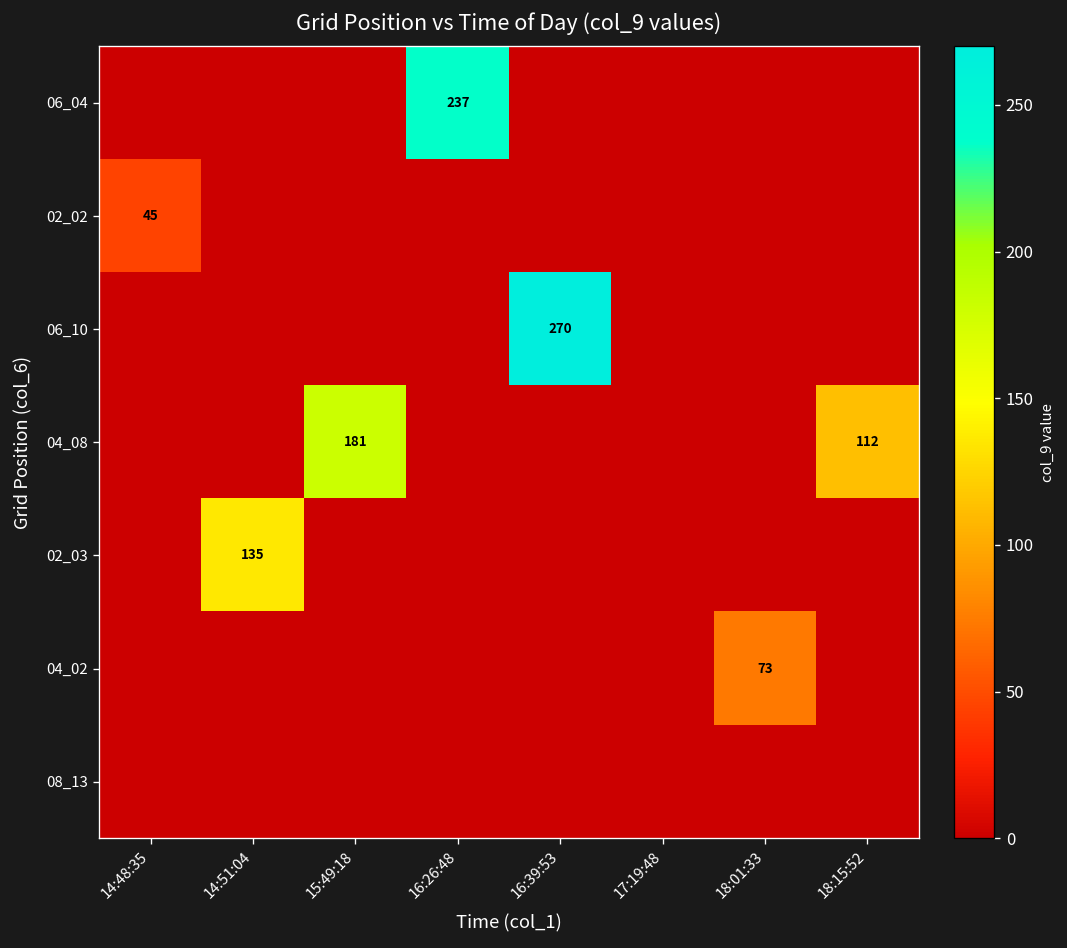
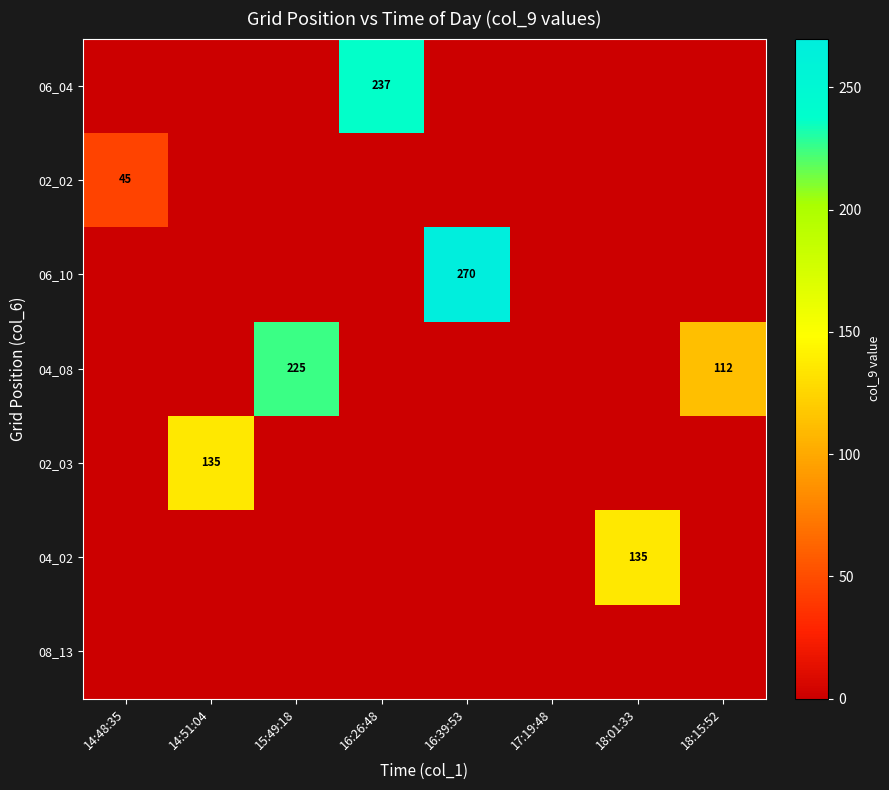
  {
    "06_04": {
      "16:26:48": 237
    },
    "02_02": {
      "14:48:35": 45
    },
    "06_10": {
      "16:39:53": 270
    },
    "04_08": {
-     "15:49:18": 181,
+     "15:49:18": 225,
      "18:15:52": 112
    },
    "02_03": {
      "14:51:04": 135
    },
    "04_02": {
-     "18:01:33": 73
+     "18:01:33": 135
    }
  }
